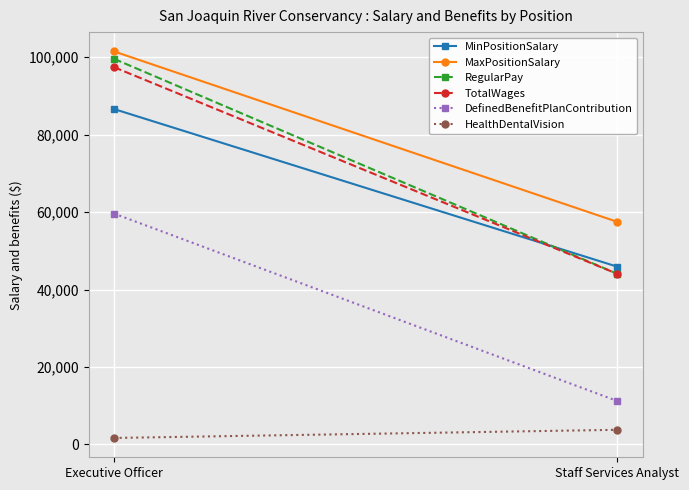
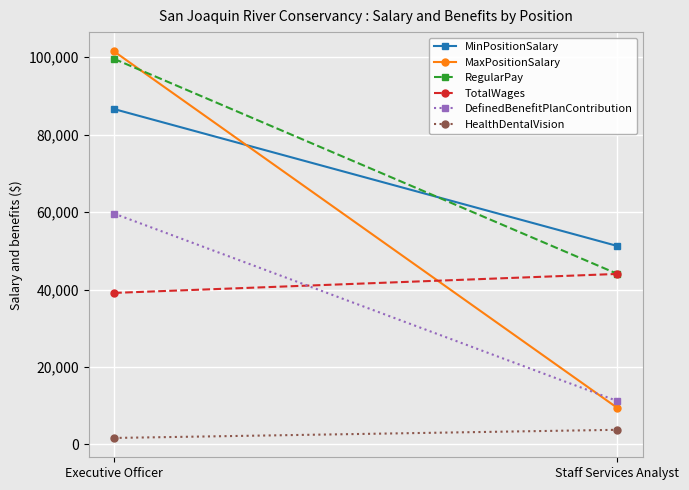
  {
    "MinPositionSalary": {
      "Executive Officer": "87,000",
-     "Staff Services Analyst": "46,000"
+     "Staff Services Analyst": "51,000"
    },
    "MaxPositionSalary": {
      "Executive Officer": "101,000",
-     "Staff Services Analyst": "57,000"
+     "Staff Services Analyst": "9,000"
    },
    "RegularPay": {
      "Executive Officer": "100,000"
    },
    "TotalWages": {
-     "Executive Officer": "97,000"
+     "Executive Officer": "39,000"
    },
    "DefinedBenefitPlanContribution": {
      "Executive Officer": "60,000",
      "Staff Services Analyst": "11,000"
    },
    "HealthDentalVision": {
      "Executive Officer": "2,000",
      "Staff Services Analyst": "4,000"
    }
  }
